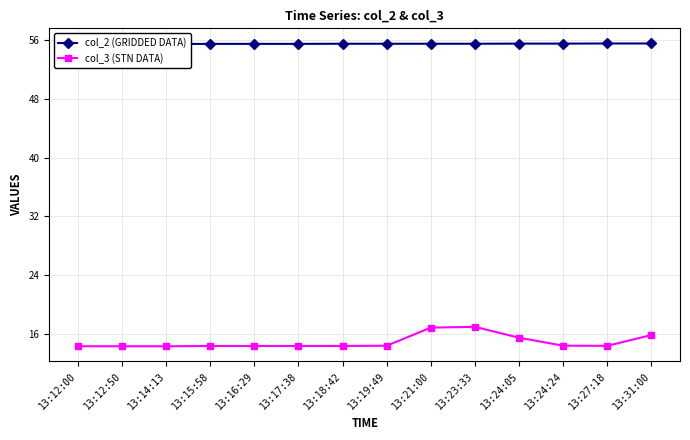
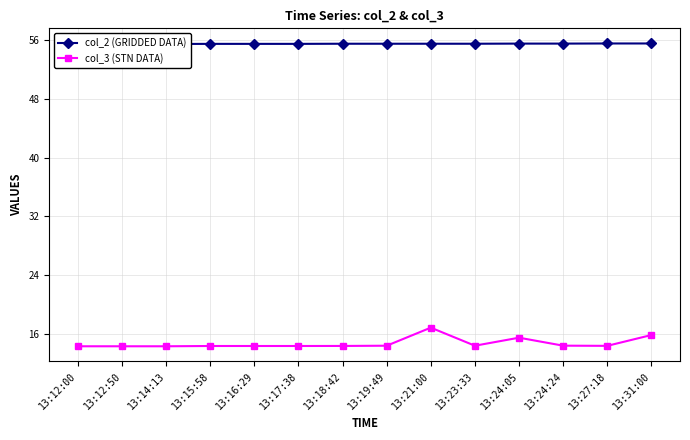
  {
    "col_2 (GRIDDED DATA)": {
      "13:15:58": 55,
      "13:16:29": 55,
      "13:17:38": 55,
      "13:18:42": 56,
      "13:19:49": 56,
      "13:21:00": 56,
      "13:23:33": 56,
      "13:24:05": 56,
      "13:24:24": 56,
      "13:27:18": 56,
      "13:31:00": 56
    },
    "col_3 (STN DATA)": {
      "13:12:00": 14,
      "13:12:50": 14,
      "13:14:13": 14,
      "13:15:58": 14,
      "13:16:29": 14,
      "13:17:38": 14,
      "13:18:42": 14,
      "13:19:49": 14,
      "13:21:00": 17,
-     "13:23:33": 17,
+     "13:23:33": 14,
      "13:24:05": 15,
      "13:24:24": 14,
      "13:27:18": 14,
      "13:31:00": 16
    }
  }
